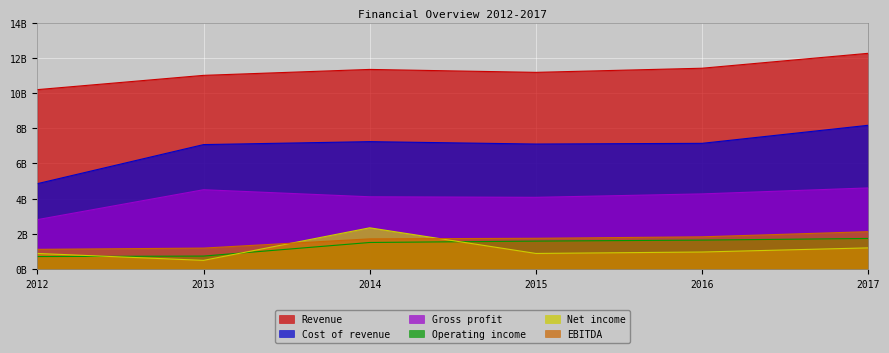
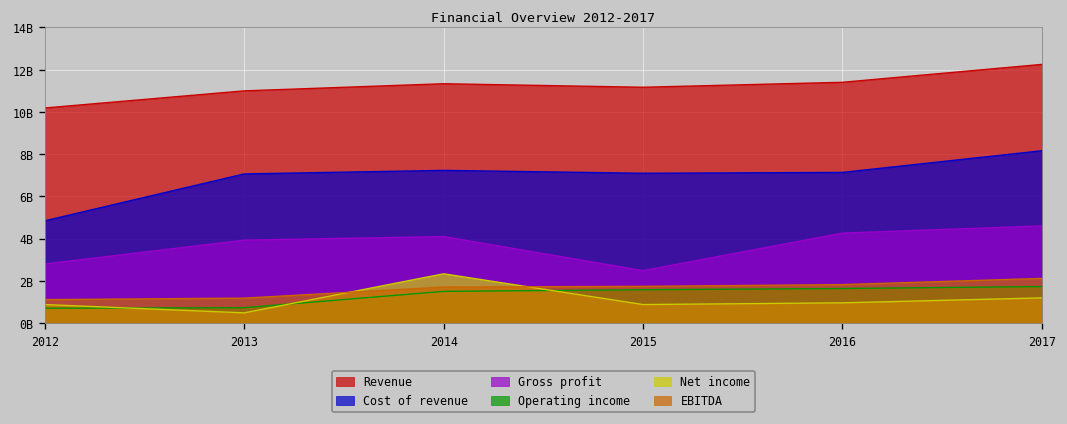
  {
    "Revenue": {
      "2012": 10200000000,
      "2013": 11000000000,
      "2014": 11300000000,
      "2015": 11200000000,
      "2016": 11400000000,
      "2017": 12300000000
    },
    "Cost of revenue": {
      "2012": 4800000000,
      "2013": 7100000000,
      "2014": 7200000000,
      "2015": 7100000000,
      "2016": 7100000000,
      "2017": 8200000000
    },
    "Gross profit": {
      "2012": 2800000000,
-     "2013": 4500000000,
+     "2013": 3900000000,
      "2014": 4100000000,
-     "2015": 4100000000,
+     "2015": 2500000000,
      "2016": 4300000000,
      "2017": 4600000000
    },
    "Operating income": {
      "2012": 700000000,
      "2013": 700000000,
      "2014": 1500000000,
      "2015": 1600000000,
      "2016": 1600000000,
      "2017": 1700000000
    },
    "Net income": {
      "2012": 900000000,
      "2013": 500000000,
      "2014": 2300000000,
      "2015": 900000000,
      "2016": 1000000000,
      "2017": 1200000000
    },
    "EBITDA": {
      "2012": 1100000000,
      "2013": 1200000000,
      "2014": 1700000000,
      "2015": 1700000000,
      "2016": 1800000000,
      "2017": 2100000000
    }
  }
